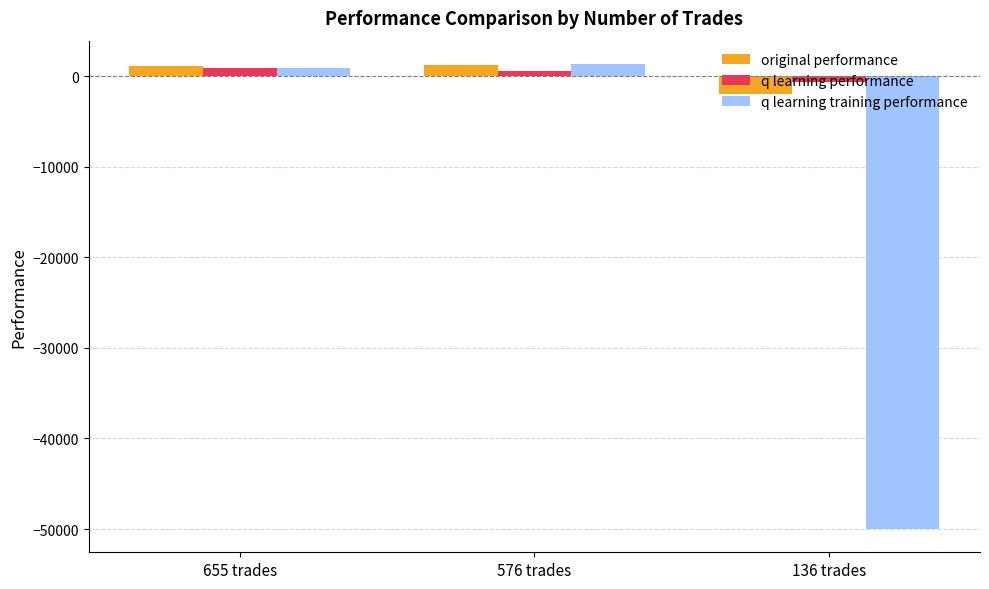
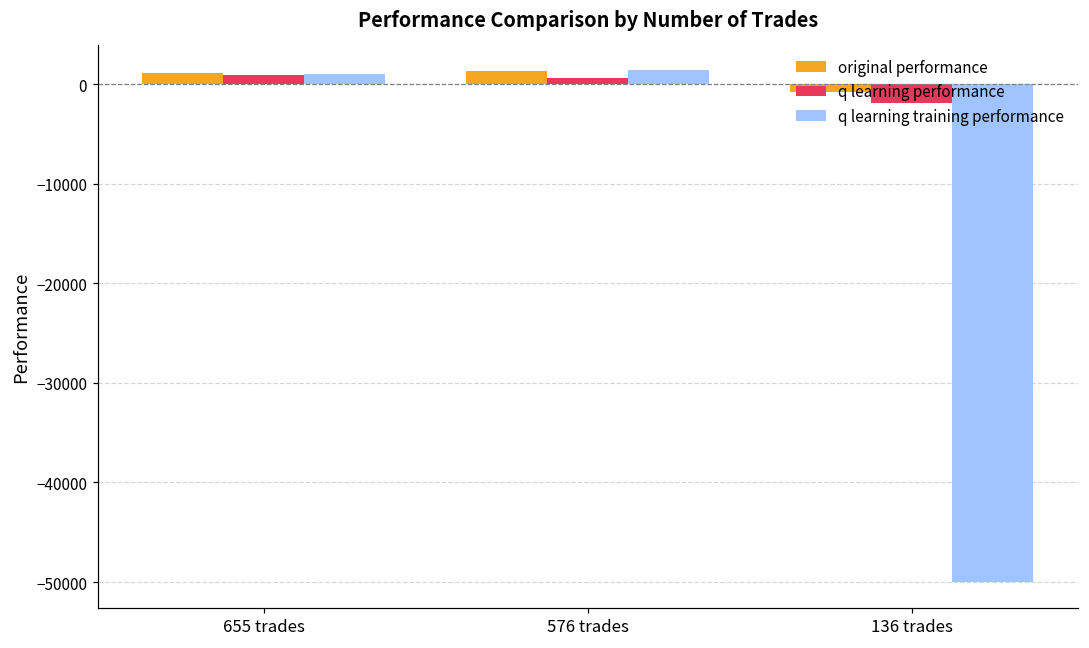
  {
    "original performance": {
      "655 trades": 1000,
      "576 trades": 1000,
-     "136 trades": -2000
+     "136 trades": -1000
    },
    "q learning performance": {
      "655 trades": 1000,
      "576 trades": 1000,
-     "136 trades": -1000
+     "136 trades": -2000
    },
    "q learning training performance": {
      "655 trades": 1000,
      "576 trades": 1000,
      "136 trades": -50000
    }
  }
